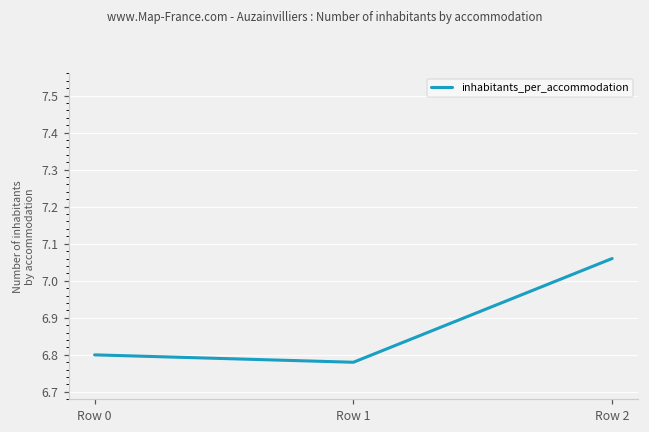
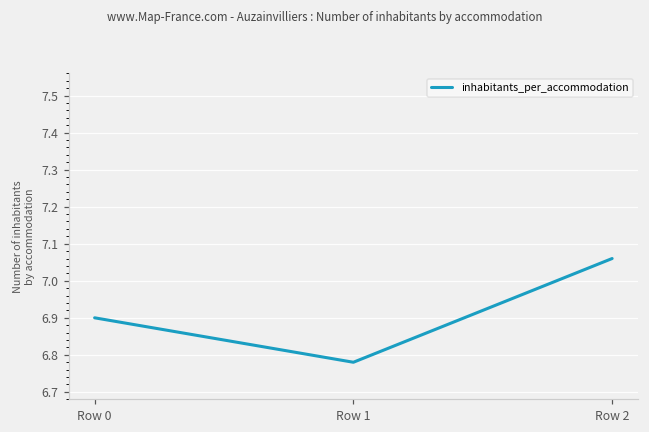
  {
-   "Row 0": 6.8,
+   "Row 0": 6.9,
    "Row 1": 6.78,
    "Row 2": 7.06
  }
